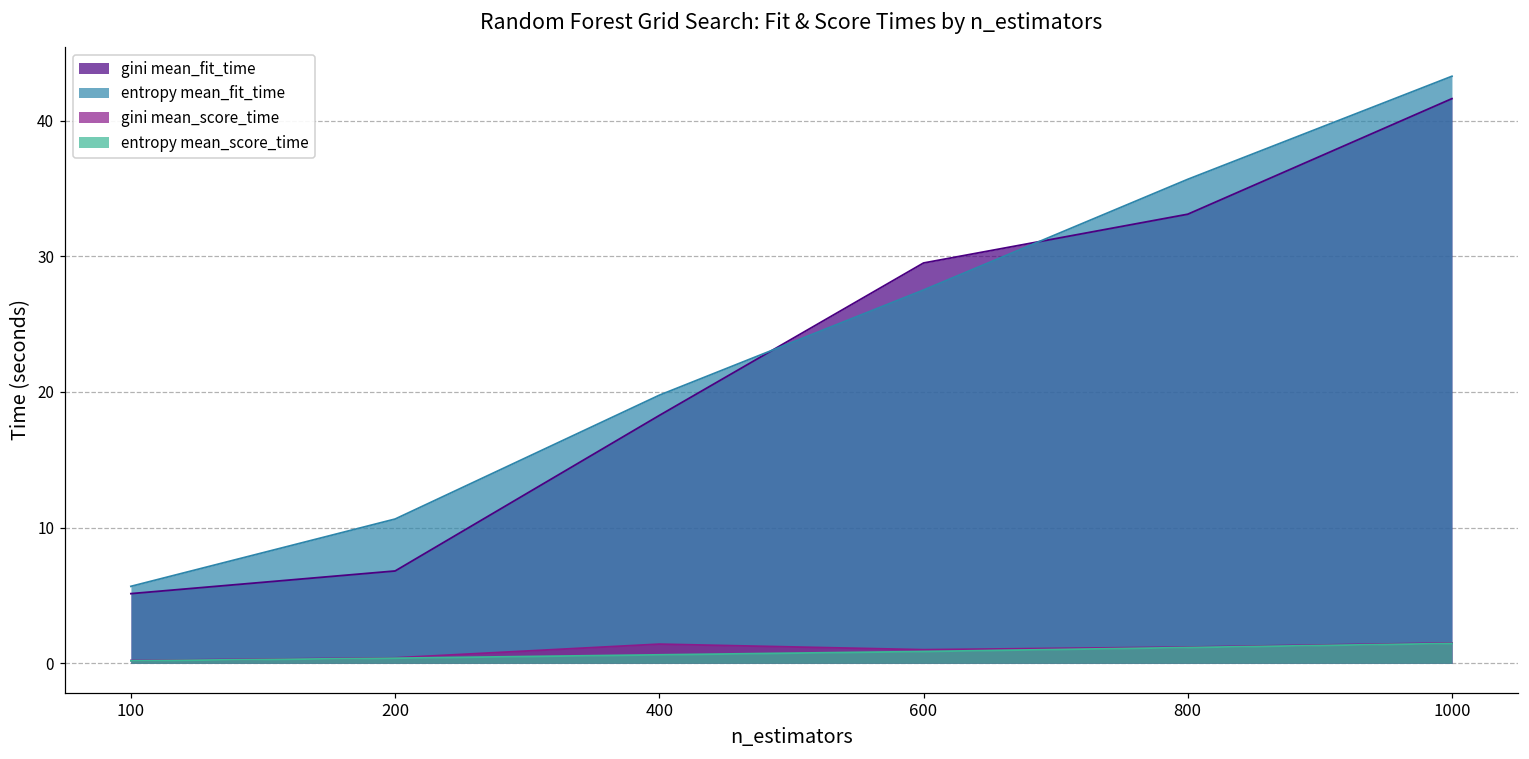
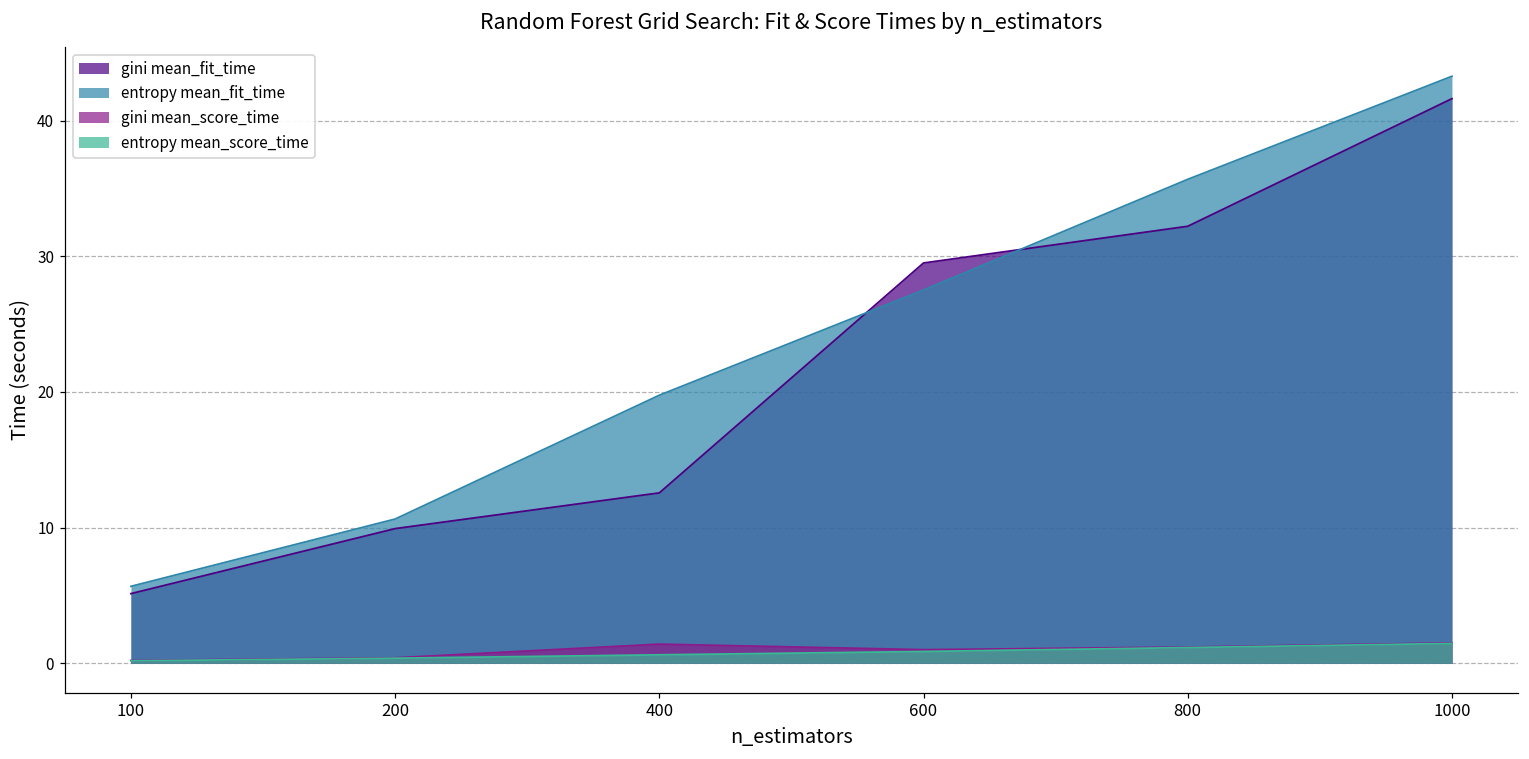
  {
    "gini mean_fit_time": {
      "100": 5.1,
-     "200": 6.8,
-     "400": 18.3,
+     "200": 9.9,
+     "400": 12.6,
      "600": 29.5,
-     "800": 33.1,
+     "800": 32.2,
      "1000": 41.6
    },
    "gini mean_score_time": {
      "400": 1.4
    }
  }
